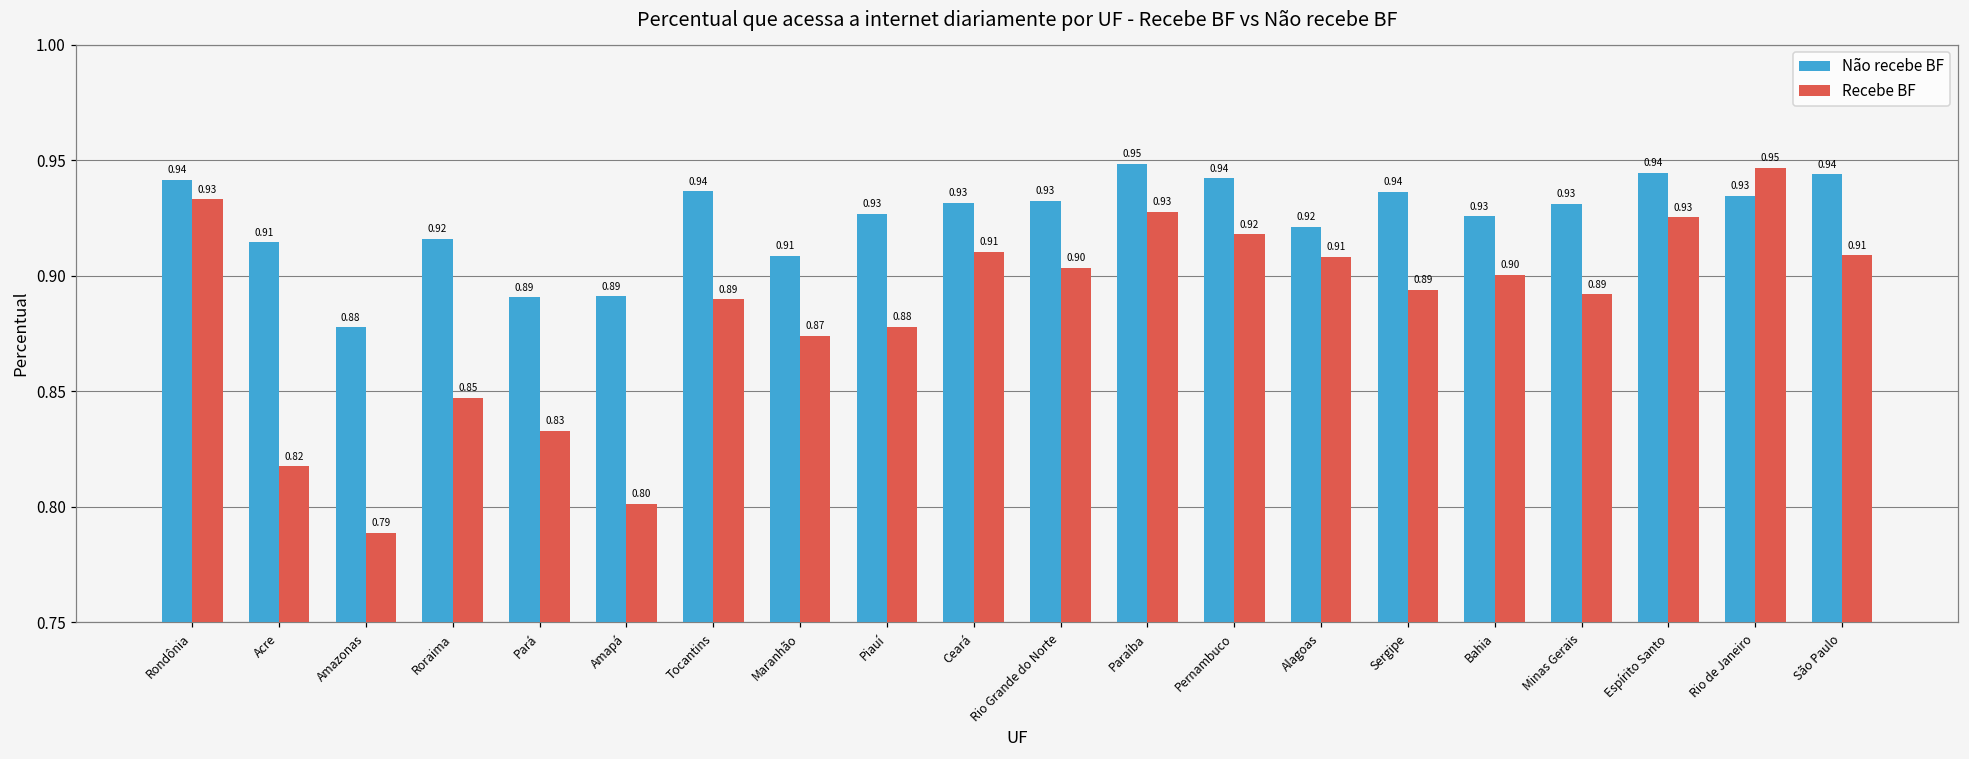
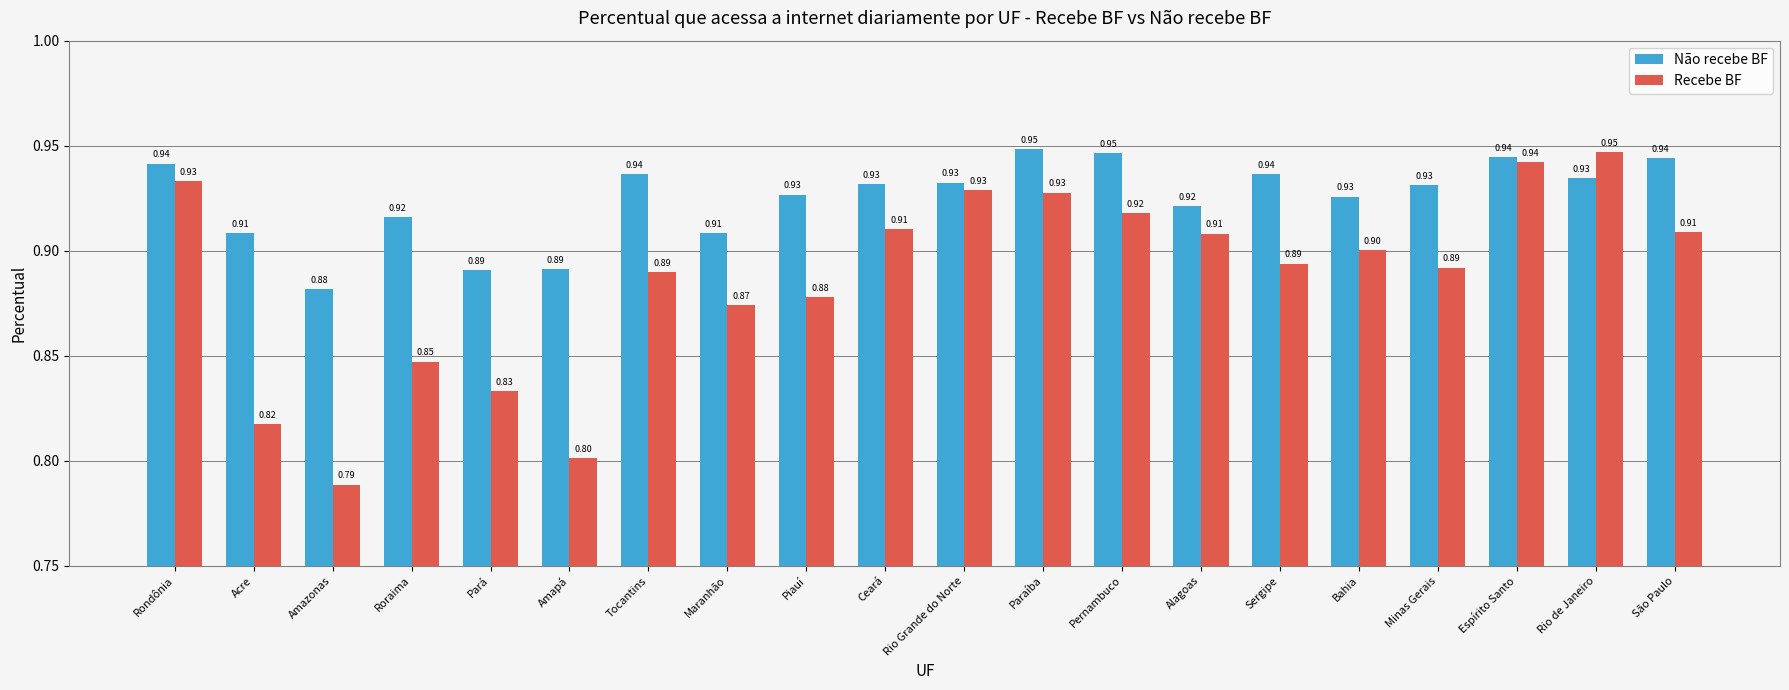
  {
    "Não recebe BF": {
      "Rondônia": 0.94,
-     "Acre": 0.915,
-     "Amazonas": 0.878,
+     "Acre": 0.908,
+     "Amazonas": 0.882,
      "Roraima": 0.92,
      "Pará": 0.89,
      "Amapá": 0.89,
      "Tocantins": 0.94,
      "Maranhão": 0.91,
      "Piauí": 0.93,
      "Ceará": 0.93,
      "Rio Grande do Norte": 0.93,
      "Paraíba": 0.95,
-     "Pernambuco": 0.94,
+     "Pernambuco": 0.95,
      "Alagoas": 0.92,
      "Sergipe": 0.94,
      "Bahia": 0.93,
      "Minas Gerais": 0.93,
      "Espírito Santo": 0.94,
      "Rio de Janeiro": 0.93,
      "São Paulo": 0.94
    },
    "Recebe BF": {
      "Rondônia": 0.93,
      "Acre": 0.82,
      "Amazonas": 0.79,
      "Roraima": 0.85,
      "Pará": 0.83,
      "Amapá": 0.80,
      "Tocantins": 0.89,
      "Maranhão": 0.87,
      "Piauí": 0.88,
      "Ceará": 0.91,
-     "Rio Grande do Norte": 0.90,
+     "Rio Grande do Norte": 0.93,
      "Paraíba": 0.93,
      "Pernambuco": 0.92,
      "Alagoas": 0.91,
      "Sergipe": 0.89,
      "Bahia": 0.90,
      "Minas Gerais": 0.89,
-     "Espírito Santo": 0.93,
+     "Espírito Santo": 0.94,
      "Rio de Janeiro": 0.95,
      "São Paulo": 0.91
    }
  }
